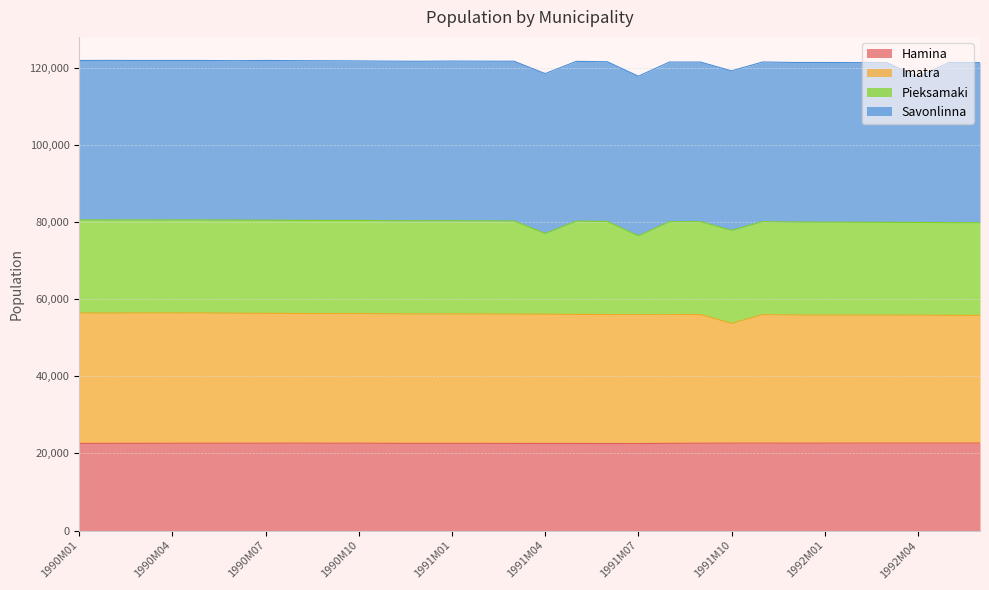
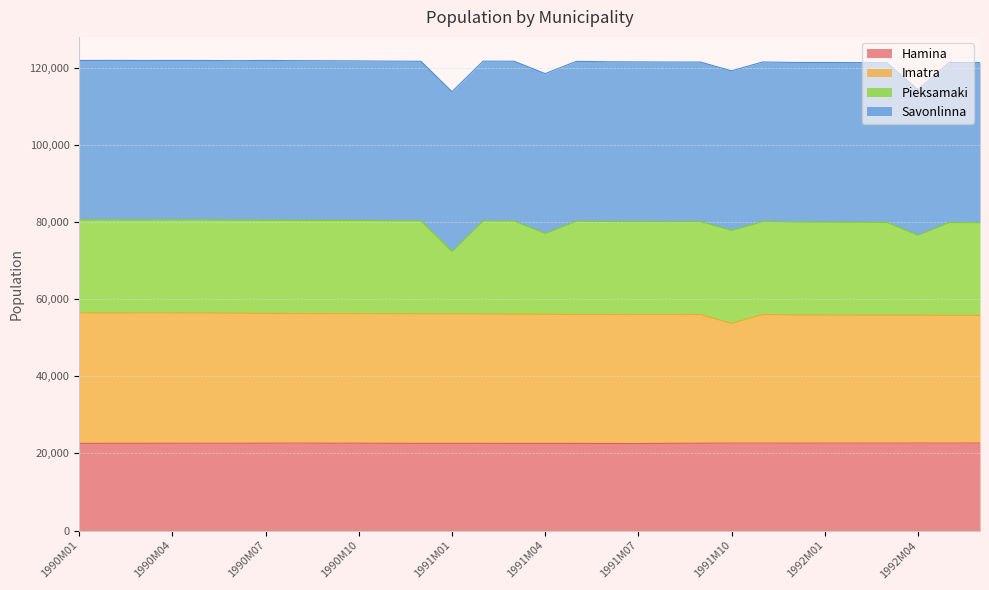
  {
    "Hamina": {
      "1990M01": "23,000",
      "1990M04": "23,000",
      "1990M07": "23,000",
      "1990M10": "23,000",
      "1991M01": "23,000",
      "1991M04": "23,000",
      "1991M07": "23,000",
      "1991M10": "23,000",
      "1992M01": "23,000",
      "1992M04": "23,000"
    },
    "Imatra": {
      "1990M01": "34,000",
      "1990M04": "34,000",
      "1990M07": "34,000",
      "1990M10": "34,000",
      "1991M01": "34,000",
      "1991M04": "33,000",
      "1991M07": "33,000",
      "1991M10": "31,000",
      "1992M01": "33,000",
      "1992M04": "33,000"
    },
    "Pieksamaki": {
      "1990M01": "24,000",
      "1990M04": "24,000",
      "1990M07": "24,000",
      "1990M10": "24,000",
-     "1991M01": "24,000",
+     "1991M01": "16,000",
      "1991M04": "21,000",
-     "1991M07": "20,000",
+     "1991M07": "24,000",
      "1991M10": "24,000",
      "1992M01": "24,000",
-     "1992M04": "24,000"
+     "1992M04": "21,000"
    },
    "Savonlinna": {
      "1990M01": "41,000",
      "1990M04": "41,000",
      "1990M07": "41,000",
      "1990M10": "41,000",
      "1991M01": "41,000",
      "1991M04": "41,000",
      "1991M07": "41,000",
      "1991M10": "41,000",
      "1992M01": "41,000"
    }
  }
